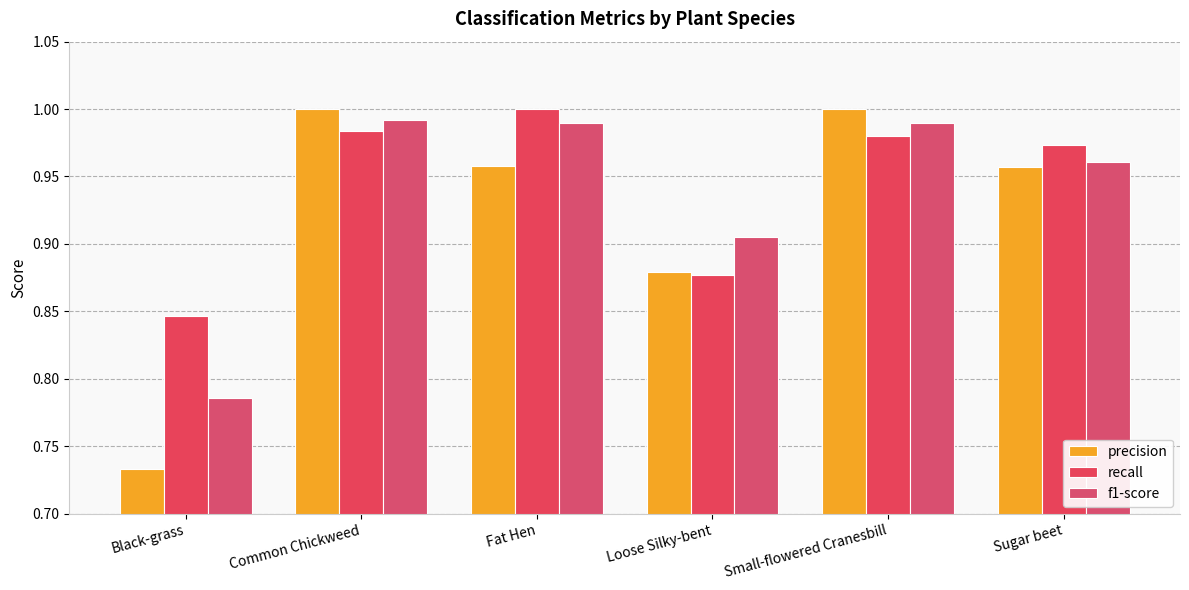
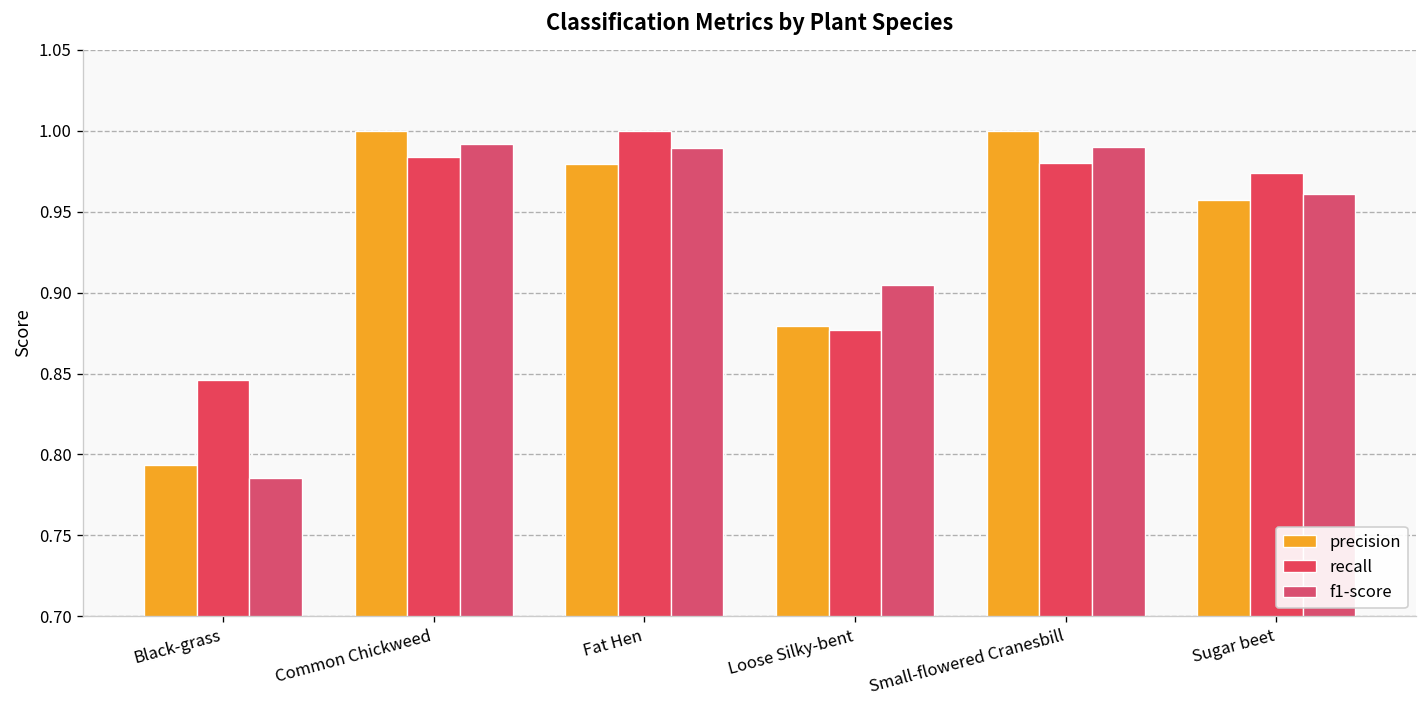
  {
    "precision": {
-     "Black-grass": 0.733,
+     "Black-grass": 0.793,
      "Common Chickweed": 1.000,
-     "Fat Hen": 0.958,
+     "Fat Hen": 0.980,
      "Loose Silky-bent": 0.879,
      "Small-flowered Cranesbill": 1.000,
      "Sugar beet": 0.957
    }
  }
